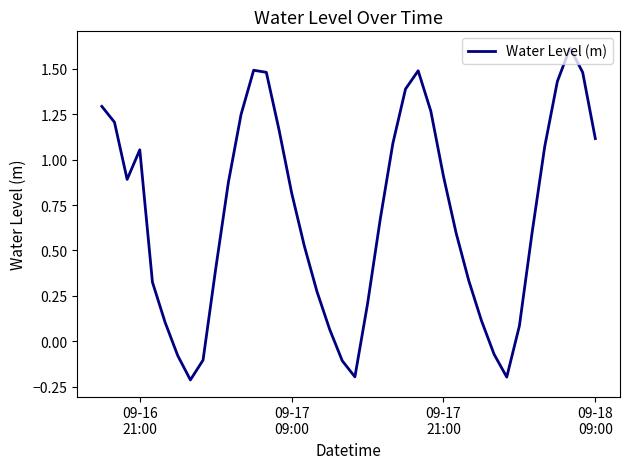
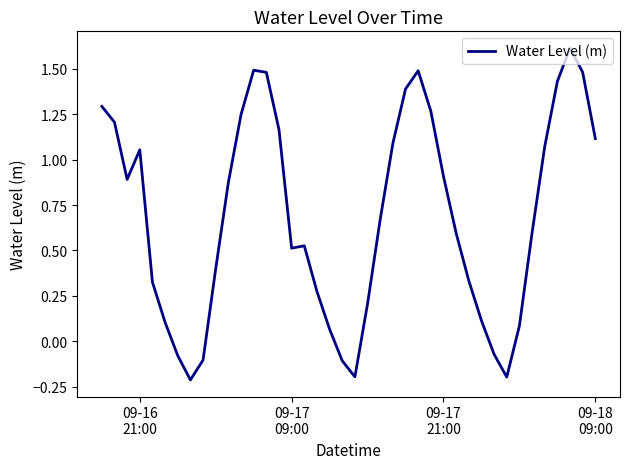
  {
    "09-16 21:00": 1.05,
-   "09-17 09:00": 0.82,
+   "09-17 09:00": 0.51,
    "09-17 21:00": 0.91,
    "09-18 09:00": 1.12
  }
